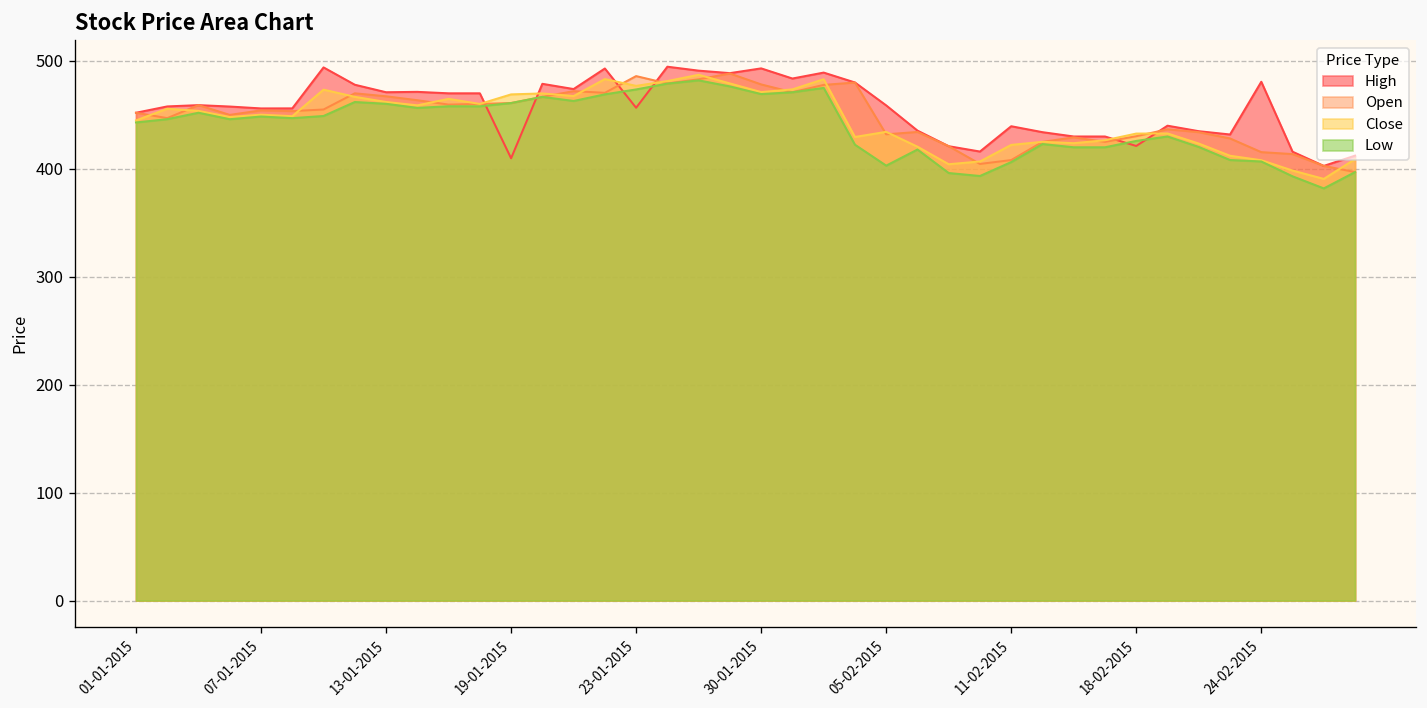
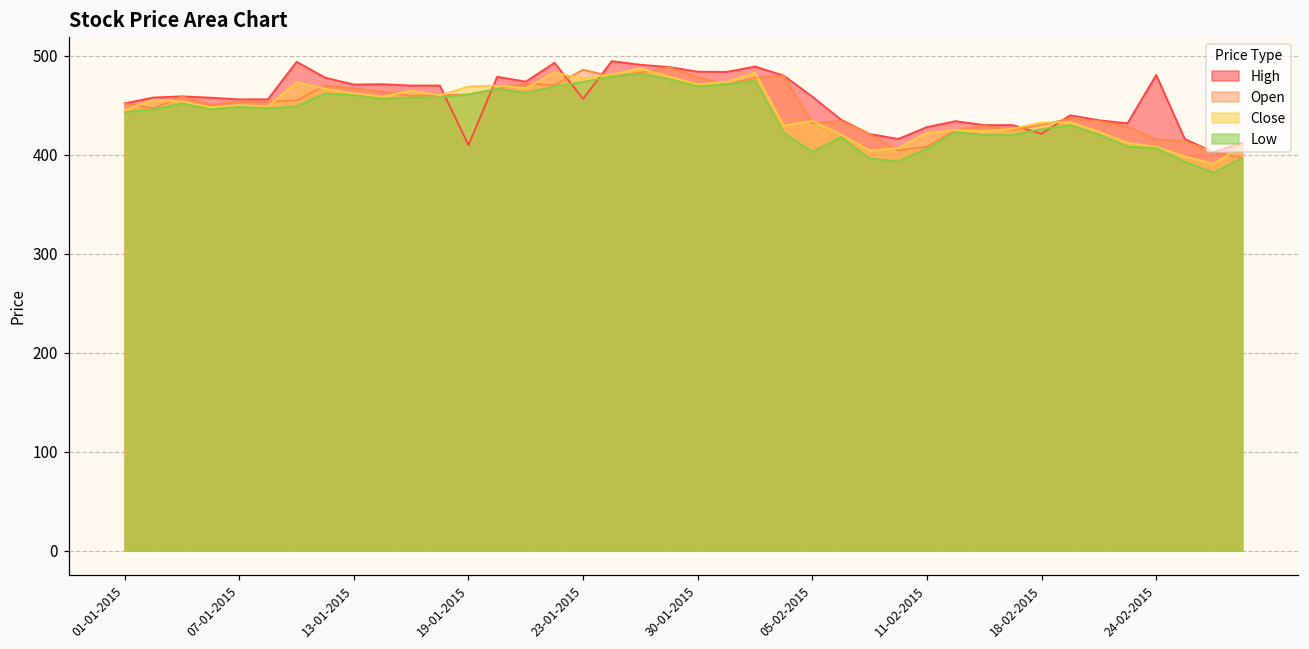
  {
    "High": {
      "13-01-2015": 470,
      "19-01-2015": 410,
      "23-01-2015": 460,
-     "30-01-2015": 490,
+     "30-01-2015": 480,
      "05-02-2015": 460,
-     "11-02-2015": 440,
+     "11-02-2015": 430,
      "18-02-2015": 420,
      "24-02-2015": 480
    },
    "Low": {
      "23-01-2015": 470,
      "05-02-2015": 400,
      "18-02-2015": 430
    }
  }
